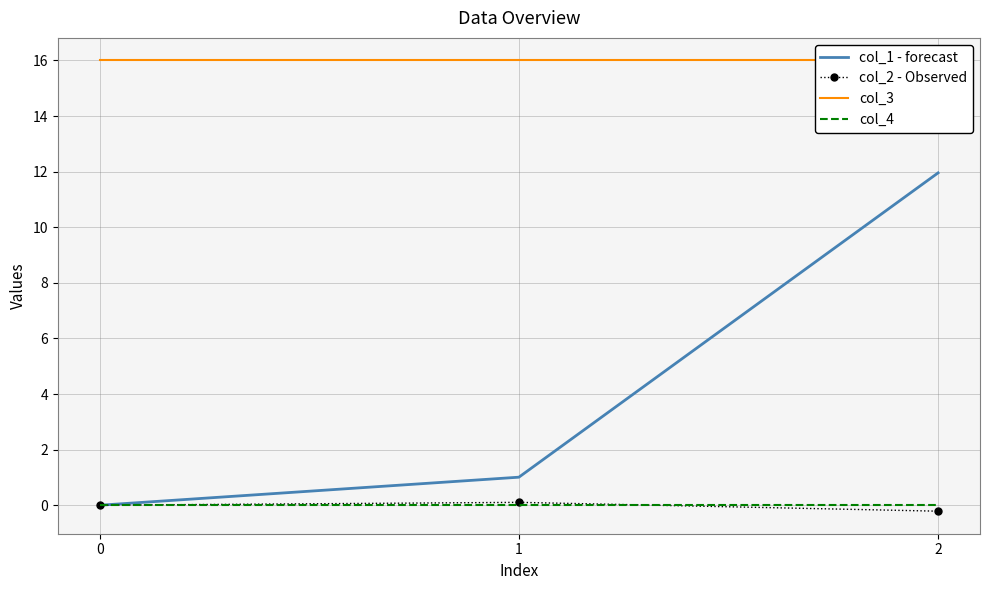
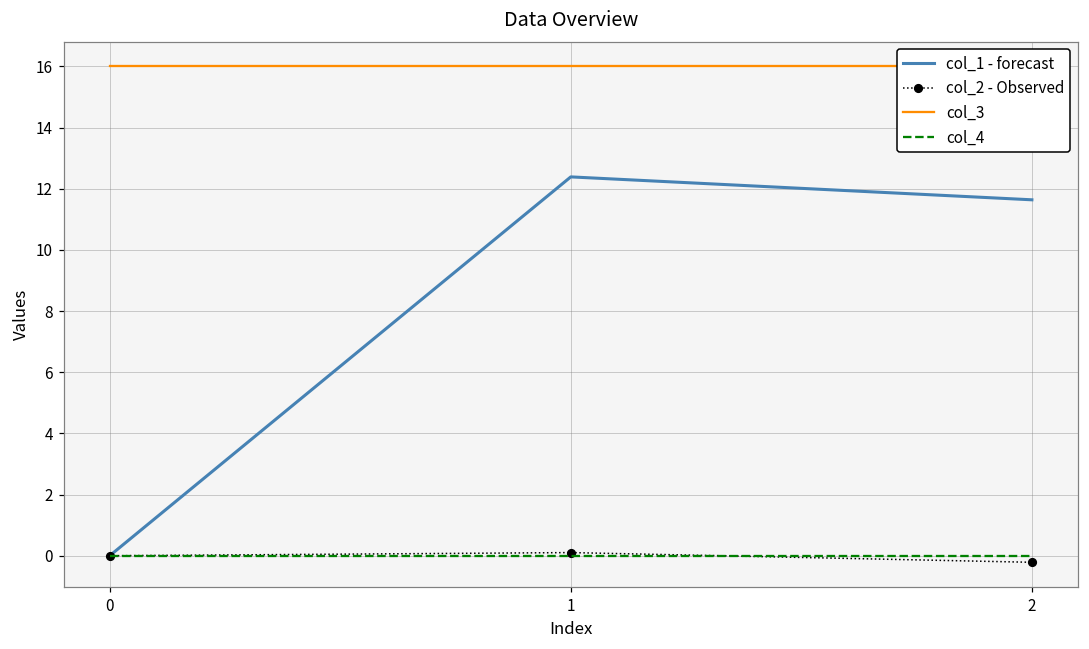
  {
    "col_1 - forecast": {
-     "1": 1.0,
-     "2": 12.0
+     "1": 12.4,
+     "2": 11.6
    },
    "col_2 - Observed": {
      "1": 0.1,
      "2": -0.2
    },
    "col_3": {
      "0": 16.0,
      "1": 16.0
    },
    "col_4": {
      "1": 0.0,
      "2": 0.0
    }
  }
